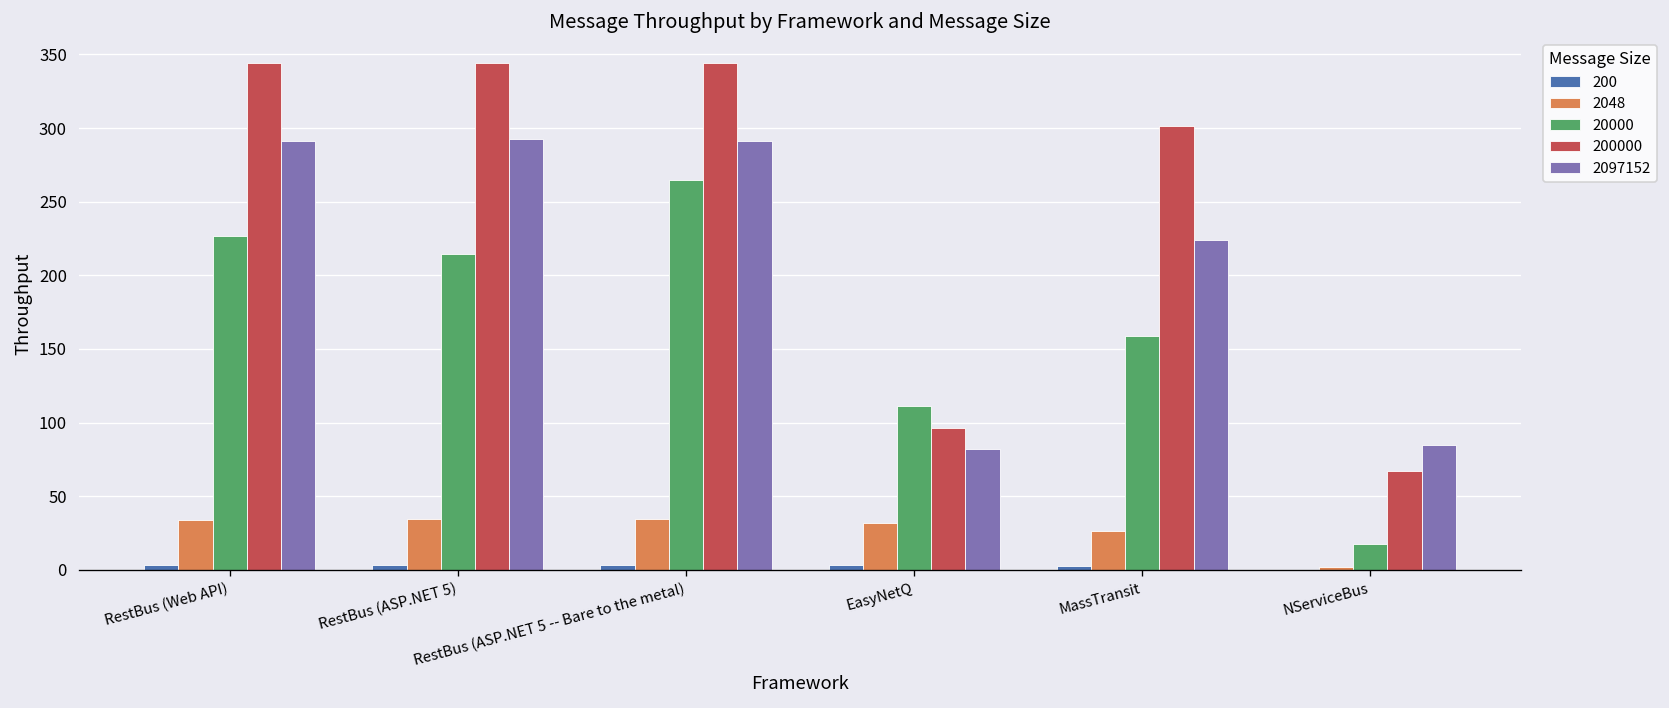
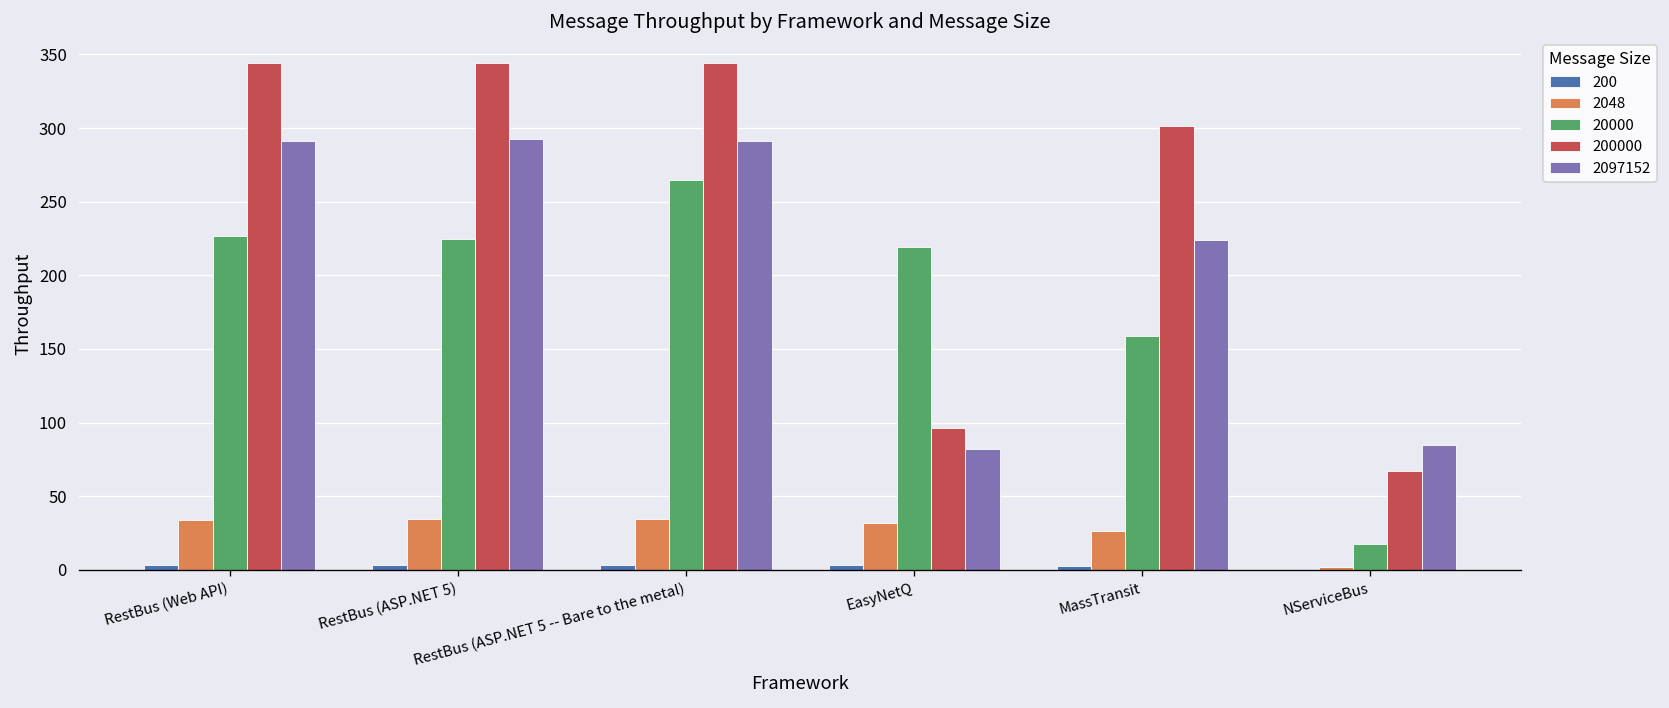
  {
    "20000": {
      "RestBus (Web API)": 227,
-     "RestBus (ASP.NET 5)": 214,
+     "RestBus (ASP.NET 5)": 225,
      "RestBus (ASP.NET 5 -- Bare to the metal)": 265,
-     "EasyNetQ": 111,
+     "EasyNetQ": 219,
      "MassTransit": 159,
      "NServiceBus": 17
    }
  }
